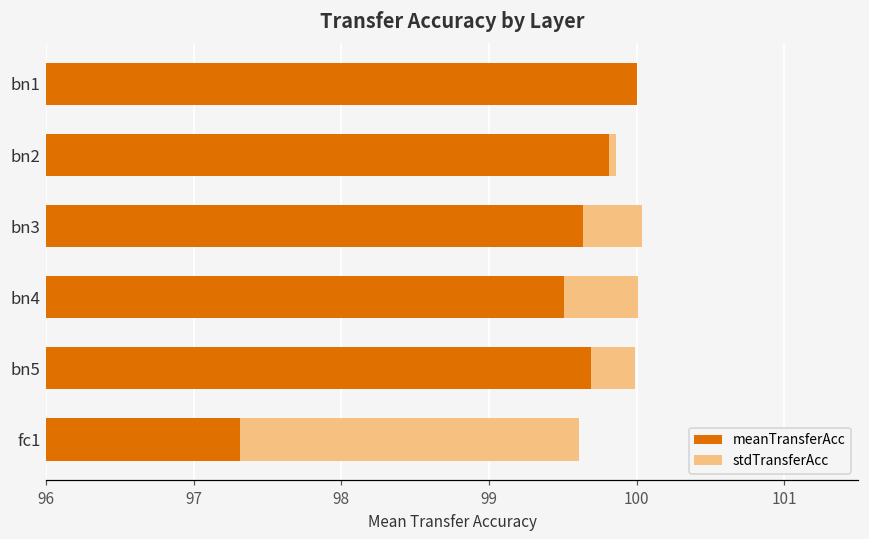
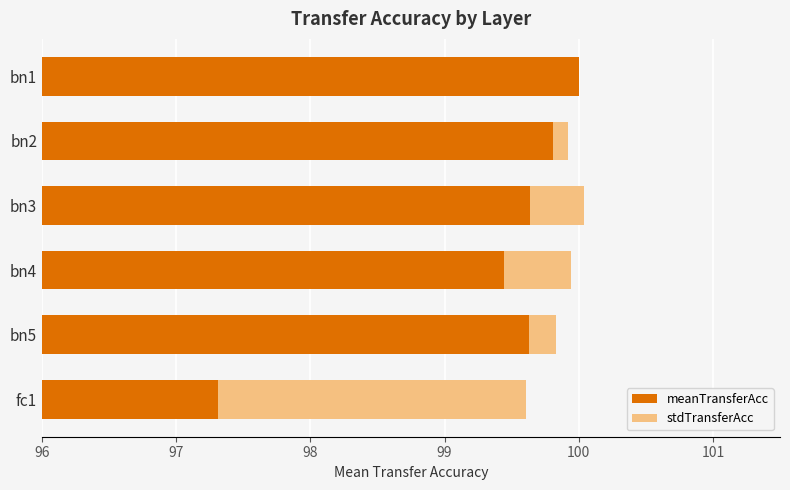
  {
    "meanTransferAcc": {
      "bn1": 100.00,
      "bn2": 99.81,
      "bn3": 99.64,
-     "bn4": 99.51,
-     "bn5": 99.69,
+     "bn4": 99.44,
+     "bn5": 99.63,
      "fc1": 97.31
    },
    "stdTransferAcc": {
      "bn1": 0.00,
-     "bn2": 0.05,
+     "bn2": 0.11,
      "bn3": 0.40,
      "bn4": 0.50,
-     "bn5": 0.3,
+     "bn5": 0.2,
      "fc1": 2.30
    }
  }
